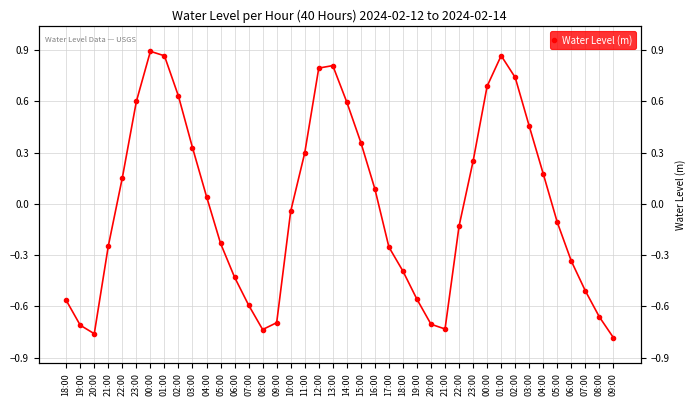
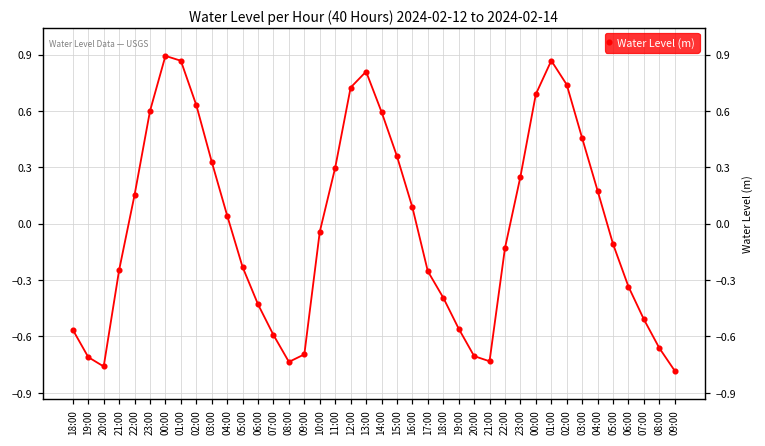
  {
    "10:00": -0.04,
    "11:00": 0.30,
-   "12:00": 0.79,
+   "12:00": 0.72,
    "13:00": 0.81,
    "14:00": 0.60,
    "15:00": 0.36,
    "16:00": 0.09,
    "17:00": -0.25
  }
